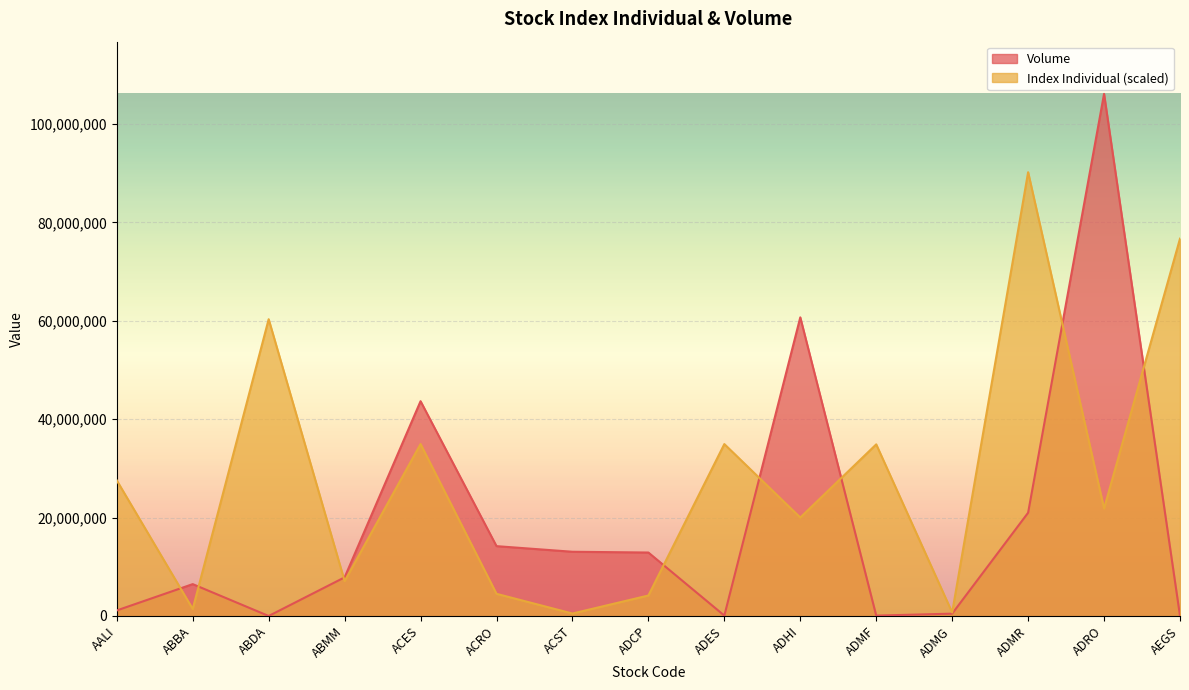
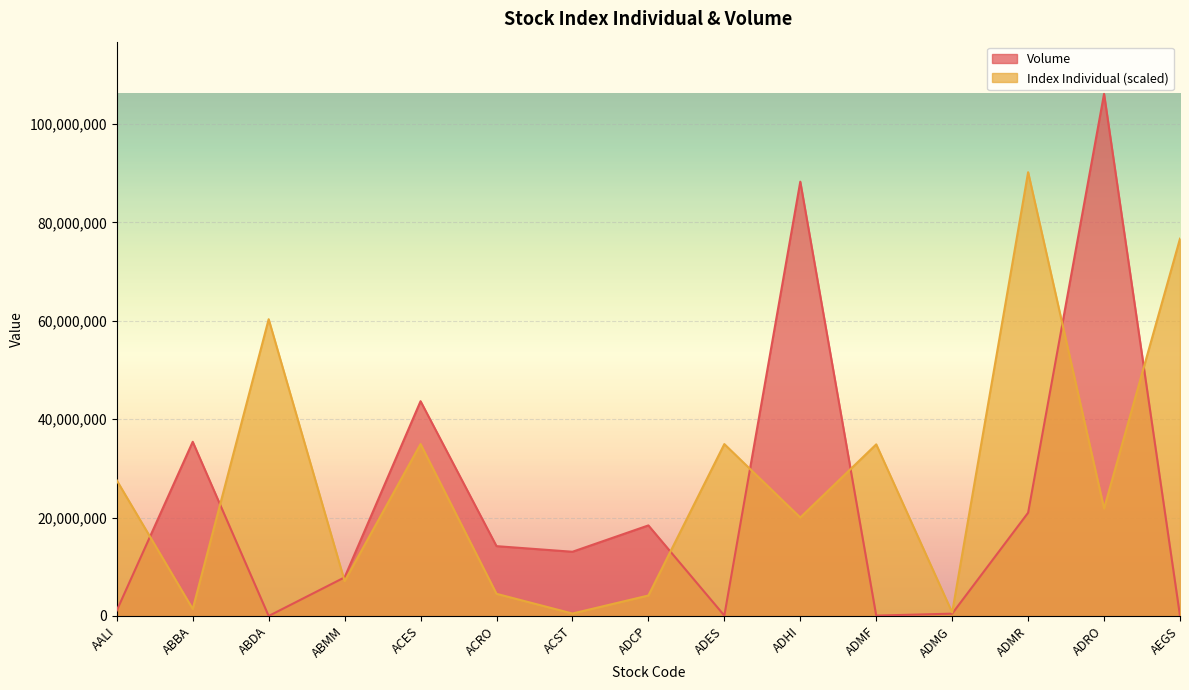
  {
    "Volume": {
      "AALI": "1,000,000",
-     "ABBA": "6,000,000",
+     "ABBA": "35,000,000",
      "ABDA": "0",
      "ABMM": "8,000,000",
      "ACES": "44,000,000",
      "ACRO": "14,000,000",
      "ACST": "13,000,000",
-     "ADCP": "13,000,000",
+     "ADCP": "18,000,000",
      "ADES": "0",
-     "ADHI": "61,000,000",
+     "ADHI": "88,000,000",
      "ADMF": "0",
      "ADMR": "21,000,000",
      "ADRO": "106,000,000",
      "AEGS": "0"
    },
    "Index Individual (scaled)": {
      "AALI": "28,000,000",
      "ABBA": "1,000,000",
      "ABDA": "60,000,000",
      "ABMM": "7,000,000",
      "ACES": "35,000,000",
      "ACRO": "5,000,000",
      "ACST": "0",
      "ADCP": "4,000,000",
      "ADES": "35,000,000",
      "ADHI": "20,000,000",
      "ADMF": "35,000,000",
      "ADMR": "90,000,000",
      "ADRO": "22,000,000",
      "AEGS": "77,000,000"
    }
  }
